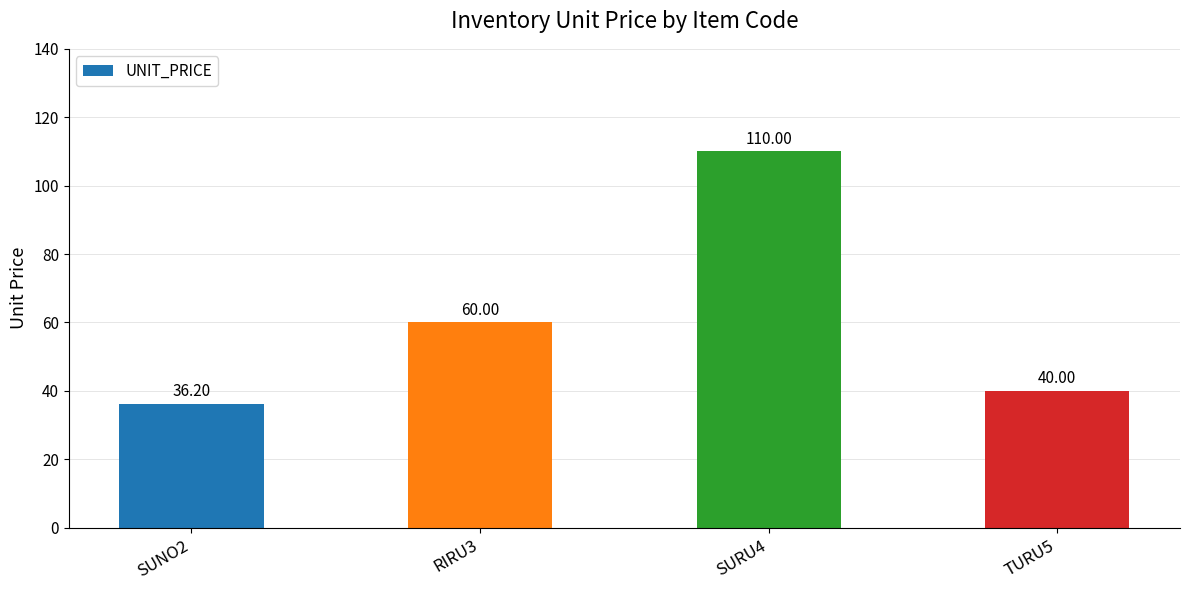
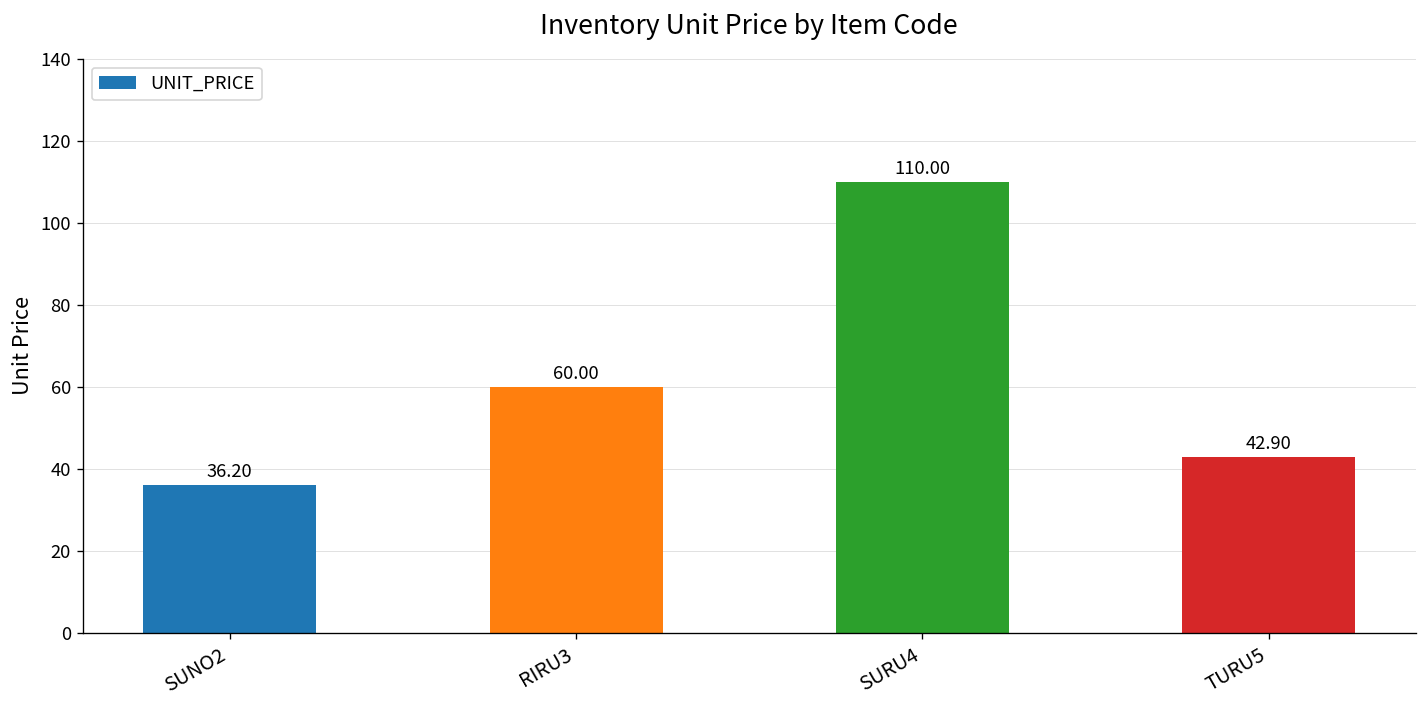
  {
    "SUNO2": 36.20,
    "RIRU3": 60.00,
    "SURU4": 110.00,
-   "TURU5": 40.00
+   "TURU5": 42.90
  }
